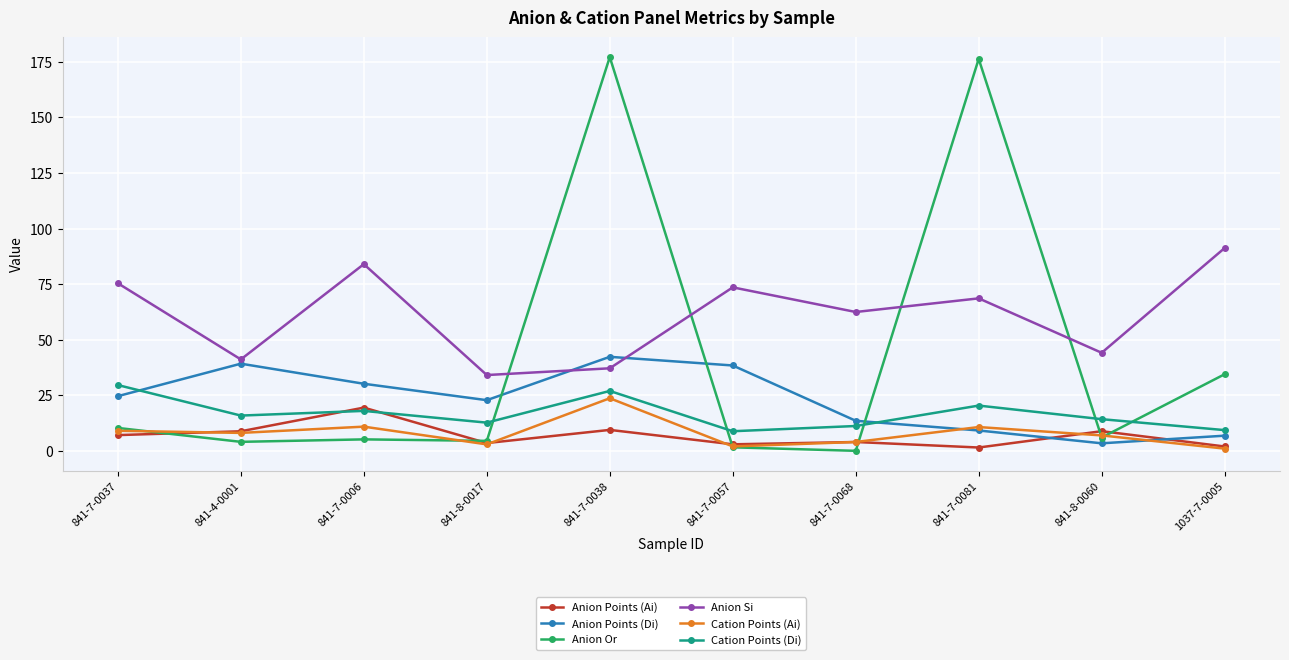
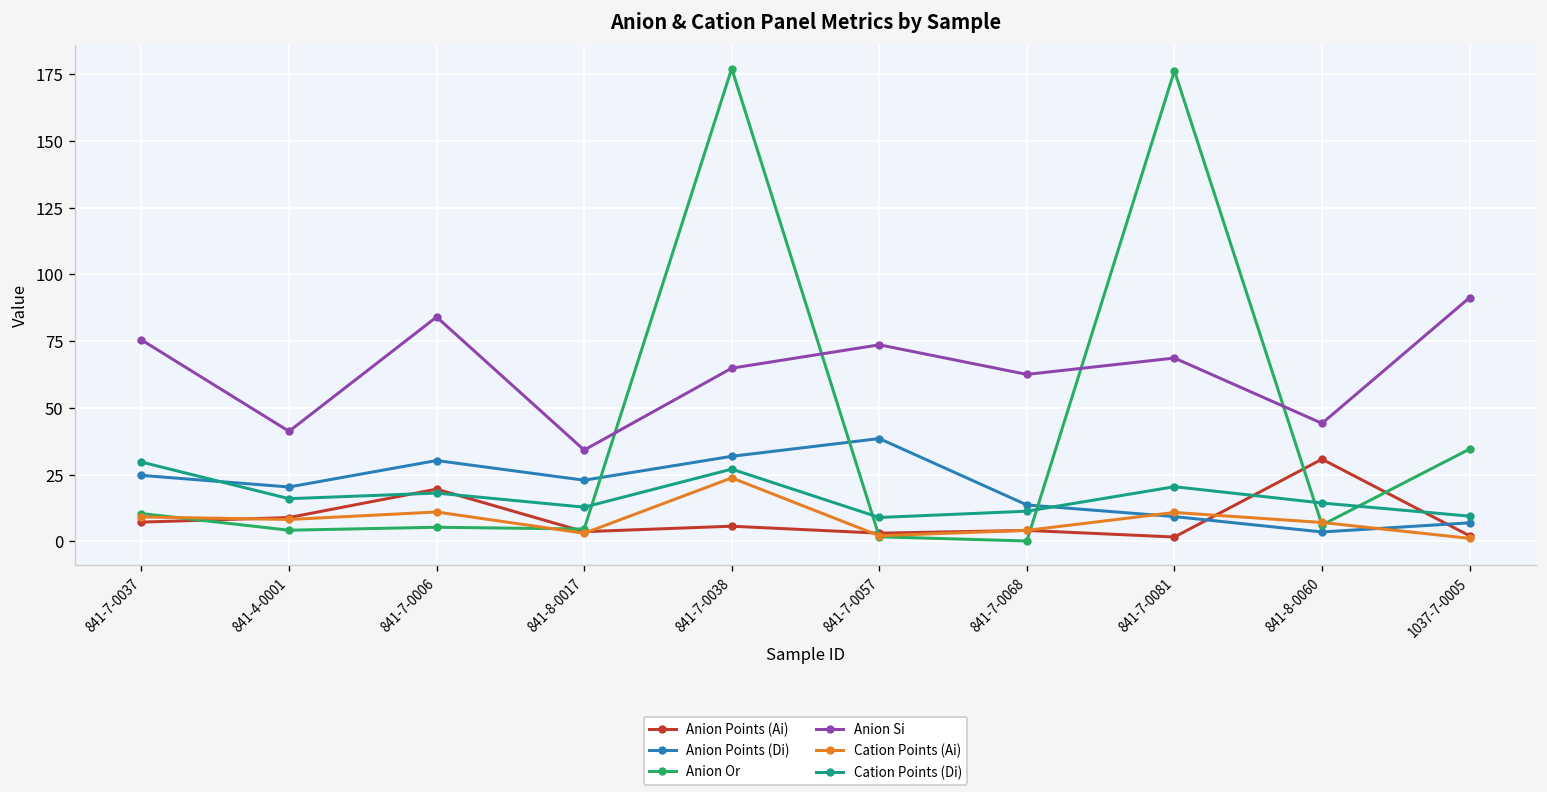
  {
    "Anion Points (Ai)": {
      "841-7-0037": 7,
      "841-7-0006": 20,
-     "841-7-0038": 10,
+     "841-7-0038": 6,
      "841-7-0081": 2,
-     "841-8-0060": 9
+     "841-8-0060": 31
    },
    "Anion Points (Di)": {
      "841-7-0037": 25,
-     "841-4-0001": 39,
+     "841-4-0001": 20,
      "841-7-0006": 30,
      "841-8-0017": 23,
-     "841-7-0038": 42,
+     "841-7-0038": 32,
      "841-7-0057": 38,
      "841-7-0068": 14,
      "841-7-0081": 9,
      "841-8-0060": 3,
      "1037-7-0005": 7
    },
    "Anion Si": {
      "841-7-0037": 75,
      "841-4-0001": 41,
      "841-7-0006": 84,
      "841-8-0017": 34,
-     "841-7-0038": 37,
+     "841-7-0038": 65,
      "841-7-0057": 74,
      "841-7-0068": 63,
      "841-7-0081": 69,
      "841-8-0060": 44,
      "1037-7-0005": 91
    },
    "Cation Points (Ai)": {
      "841-7-0037": 9,
      "841-7-0006": 11,
      "841-7-0038": 24,
      "841-7-0081": 11
    }
  }
